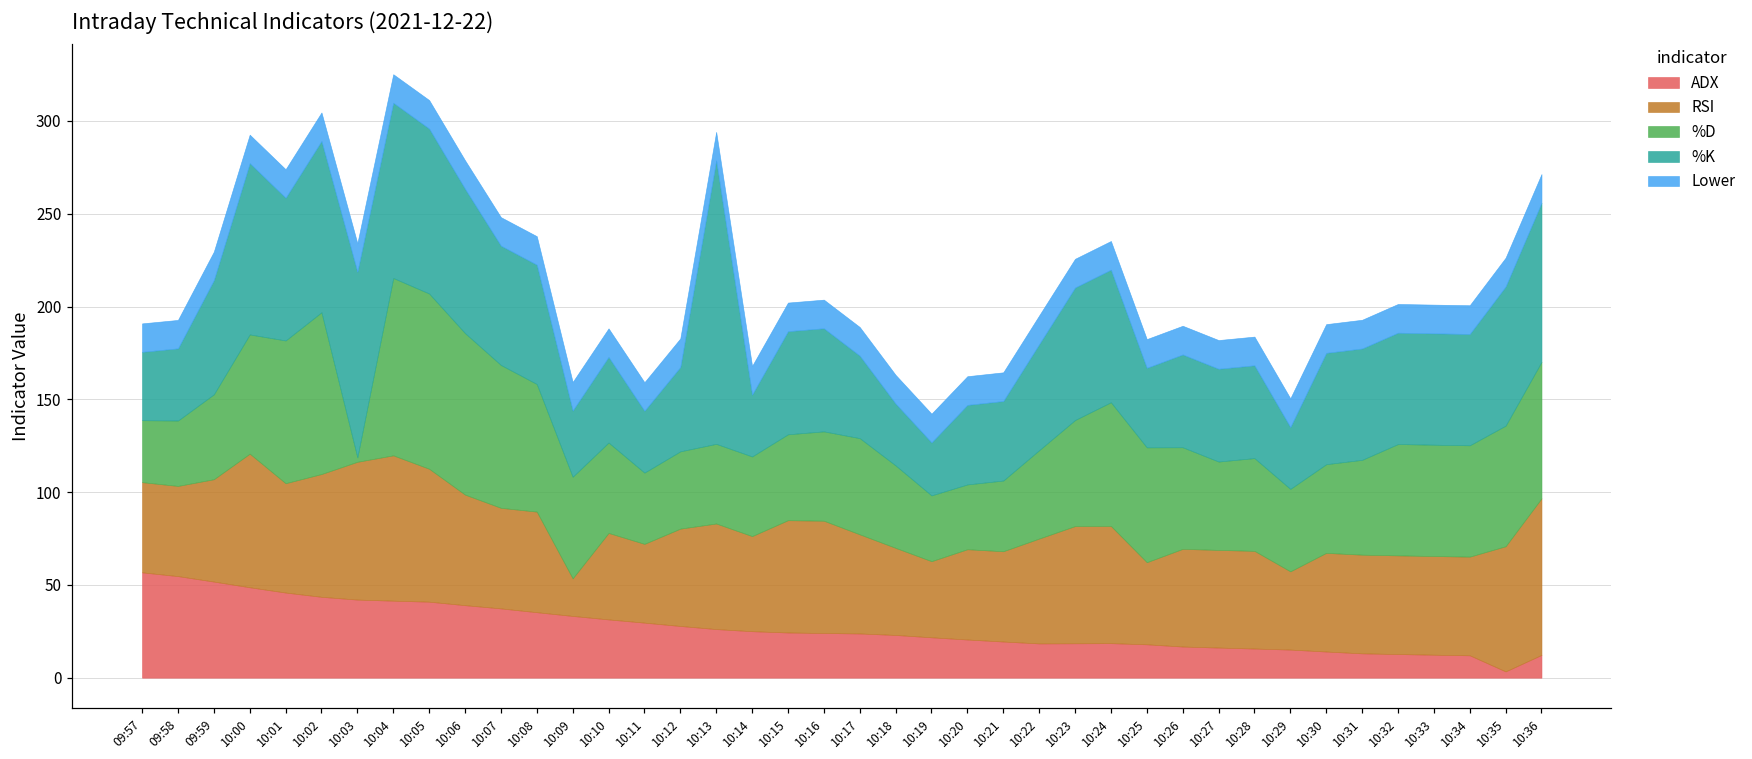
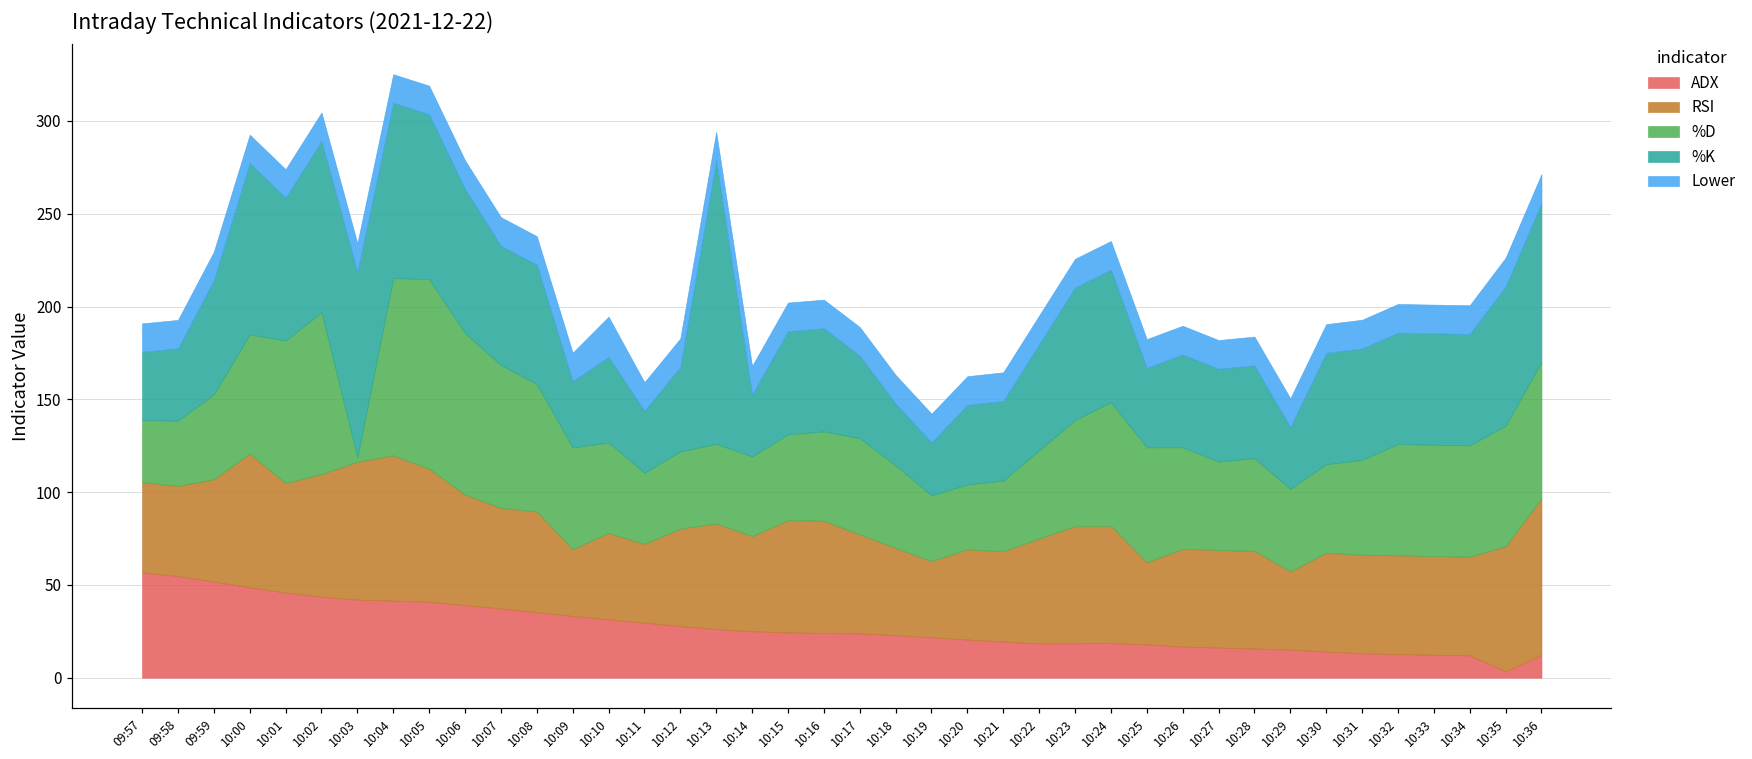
  {
    "ADX": {
      "09:57": 57,
      "09:58": 55,
      "09:59": 52,
      "10:00": 49,
      "10:01": 46,
      "10:02": 44,
      "10:03": 42,
      "10:04": 41,
      "10:05": 41,
      "10:06": 39,
      "10:07": 37,
      "10:08": 35,
      "10:09": 33,
      "10:10": 31,
      "10:11": 30,
      "10:12": 28,
      "10:13": 26,
      "10:14": 25,
      "10:15": 24,
      "10:16": 24,
      "10:17": 24,
      "10:18": 23,
      "10:19": 22,
      "10:20": 21,
      "10:21": 19,
      "10:22": 18,
      "10:23": 19,
      "10:24": 19,
      "10:25": 18,
      "10:26": 17,
      "10:27": 16,
      "10:28": 16,
      "10:29": 15,
      "10:30": 14,
      "10:31": 13,
      "10:32": 13,
      "10:33": 12,
      "10:34": 12,
      "10:35": 3,
      "10:36": 12
    },
    "RSI": {
      "09:57": 49,
      "09:58": 49,
      "09:59": 55,
      "10:00": 72,
      "10:01": 59,
      "10:02": 66,
      "10:03": 74,
      "10:04": 78,
      "10:05": 72,
      "10:06": 60,
      "10:07": 54,
      "10:08": 54,
-     "10:09": 20,
+     "10:09": 36,
      "10:10": 47,
      "10:11": 42,
      "10:12": 52,
      "10:13": 57,
      "10:14": 51,
      "10:15": 61,
      "10:16": 61,
      "10:17": 53,
      "10:18": 47,
      "10:19": 41,
      "10:20": 49,
      "10:21": 49,
      "10:22": 57,
      "10:23": 63,
      "10:24": 63,
      "10:25": 44,
      "10:26": 53,
      "10:27": 53,
      "10:28": 53,
      "10:29": 42,
      "10:30": 53,
      "10:31": 53,
      "10:32": 53,
      "10:33": 53,
      "10:34": 53,
      "10:35": 67,
      "10:36": 84
    },
    "%D": {
      "09:57": 33,
      "09:58": 35,
      "09:59": 46,
      "10:00": 64,
      "10:01": 77,
      "10:02": 87,
      "10:03": 2,
      "10:04": 96,
-     "10:05": 94,
+     "10:05": 102,
      "10:06": 87,
      "10:07": 77,
      "10:08": 69,
      "10:09": 55,
      "10:10": 49,
      "10:11": 38,
      "10:12": 42,
      "10:13": 43,
      "10:14": 43,
      "10:15": 46,
      "10:16": 48,
      "10:17": 52,
      "10:18": 44,
      "10:19": 35,
      "10:20": 35,
      "10:21": 38,
      "10:22": 48,
      "10:23": 57,
      "10:24": 67,
      "10:25": 62,
      "10:26": 55,
      "10:27": 48,
      "10:28": 50,
      "10:29": 44,
      "10:30": 48,
      "10:31": 51,
      "10:32": 60,
      "10:33": 60,
      "10:34": 60,
      "10:35": 65,
      "10:36": 74
    },
    "%K": {
      "09:57": 37,
      "09:58": 39,
      "09:59": 62,
      "10:00": 92,
      "10:01": 77,
      "10:02": 92,
      "10:03": 100,
      "10:04": 94,
      "10:05": 89,
      "10:06": 78,
      "10:07": 64,
      "10:08": 64,
      "10:09": 36,
      "10:10": 46,
      "10:11": 33,
      "10:12": 45,
      "10:13": 153,
      "10:14": 33,
      "10:15": 56,
      "10:16": 56,
      "10:17": 44,
      "10:18": 33,
      "10:19": 29,
      "10:20": 43,
      "10:21": 43,
      "10:22": 57,
      "10:23": 71,
      "10:24": 71,
      "10:25": 43,
      "10:26": 50,
      "10:27": 50,
      "10:28": 50,
      "10:29": 33,
      "10:30": 60,
      "10:31": 60,
      "10:32": 60,
      "10:33": 60,
      "10:34": 60,
      "10:35": 75,
      "10:36": 86
    },
    "Lower": {
      "09:57": 15,
      "09:58": 15,
      "09:59": 15,
      "10:00": 15,
      "10:01": 15,
      "10:02": 15,
      "10:03": 15,
      "10:04": 15,
      "10:05": 15,
      "10:06": 15,
      "10:07": 15,
      "10:08": 15,
      "10:09": 15,
-     "10:10": 15,
+     "10:10": 22,
      "10:11": 15,
      "10:12": 15,
      "10:13": 15,
      "10:14": 15,
      "10:15": 15,
      "10:16": 15,
      "10:17": 15,
      "10:18": 15,
      "10:19": 15,
      "10:20": 15,
      "10:21": 15,
      "10:22": 15,
      "10:23": 15,
      "10:24": 15,
      "10:25": 15,
      "10:26": 15,
      "10:27": 15,
      "10:28": 15,
      "10:29": 15,
      "10:30": 15,
      "10:31": 15,
      "10:32": 15,
      "10:33": 15,
      "10:34": 15,
      "10:35": 15,
      "10:36": 15
    }
  }
